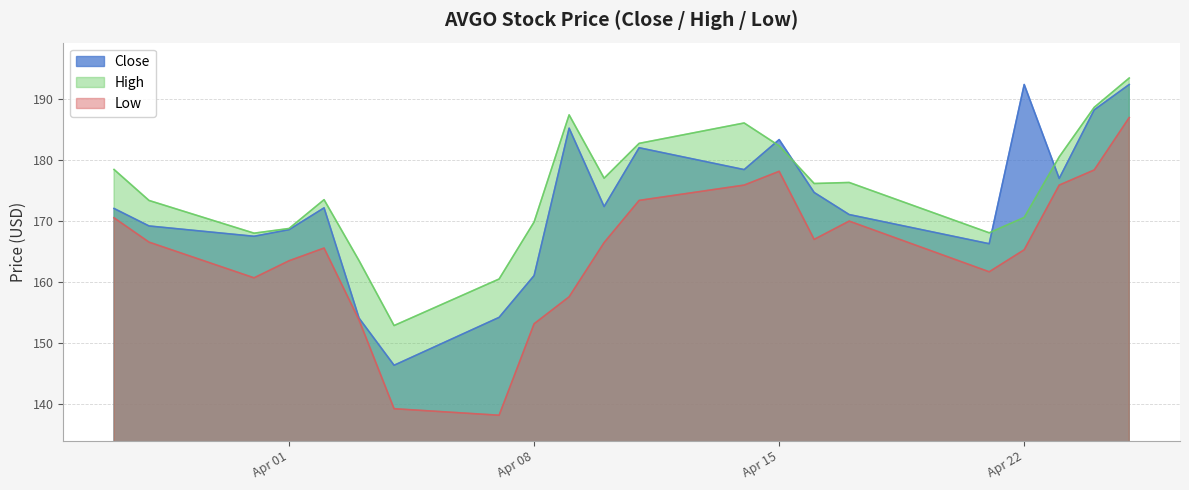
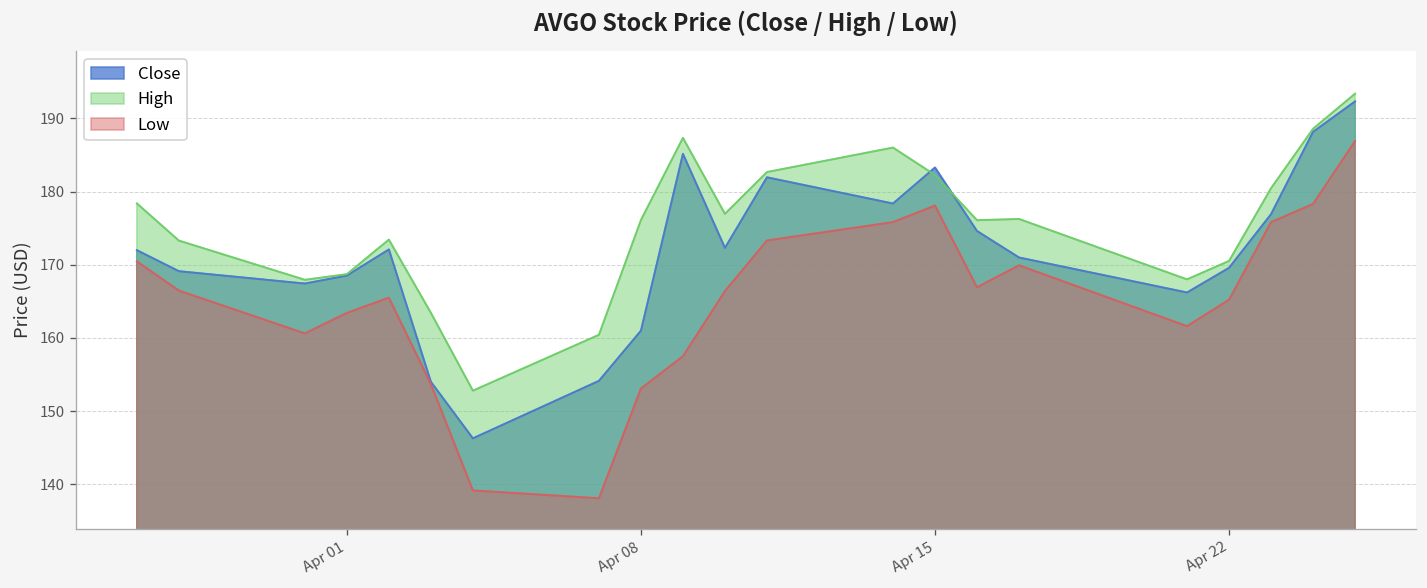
  {
    "Close": {
      "Apr 08": 161,
      "Apr 15": 183,
-     "Apr 22": 192
+     "Apr 22": 170
    },
    "High": {
-     "Apr 08": 170,
+     "Apr 08": 176,
      "Apr 15": 182,
      "Apr 22": 171
    },
    "Low": {
      "Apr 01": 163,
      "Apr 08": 153,
      "Apr 15": 178,
      "Apr 22": 165
    }
  }
